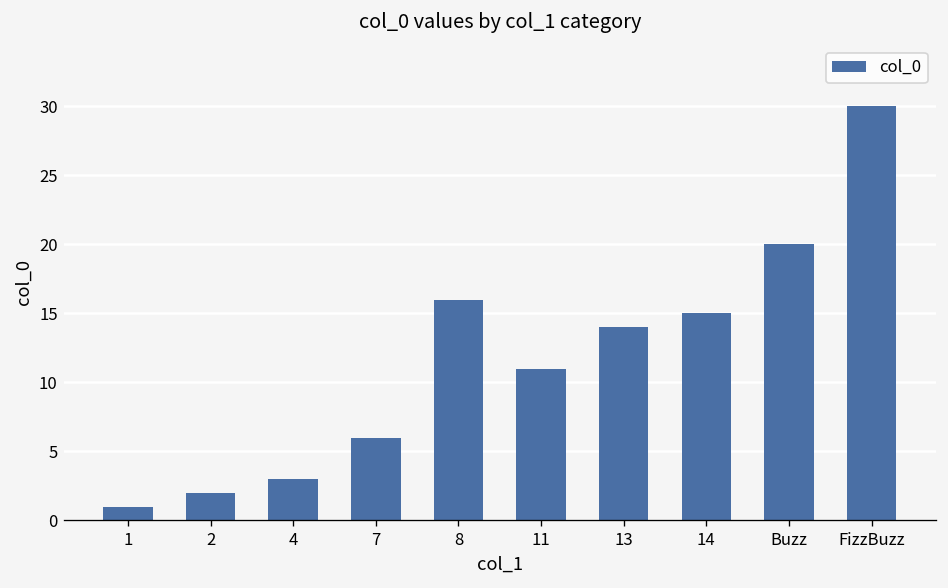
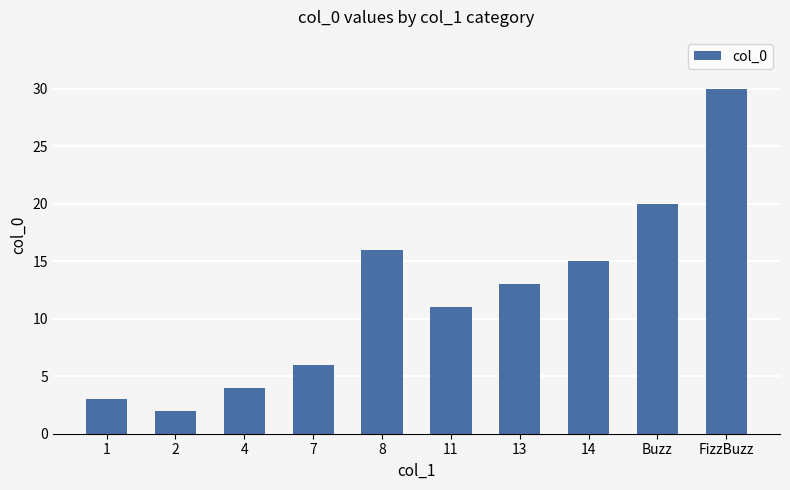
  {
-   "1": 1,
+   "1": 3,
    "2": 2,
-   "4": 3,
+   "4": 4,
    "7": 6,
    "8": 16,
    "11": 11,
-   "13": 14,
+   "13": 13,
    "14": 15,
    "Buzz": 20,
    "FizzBuzz": 30
  }
